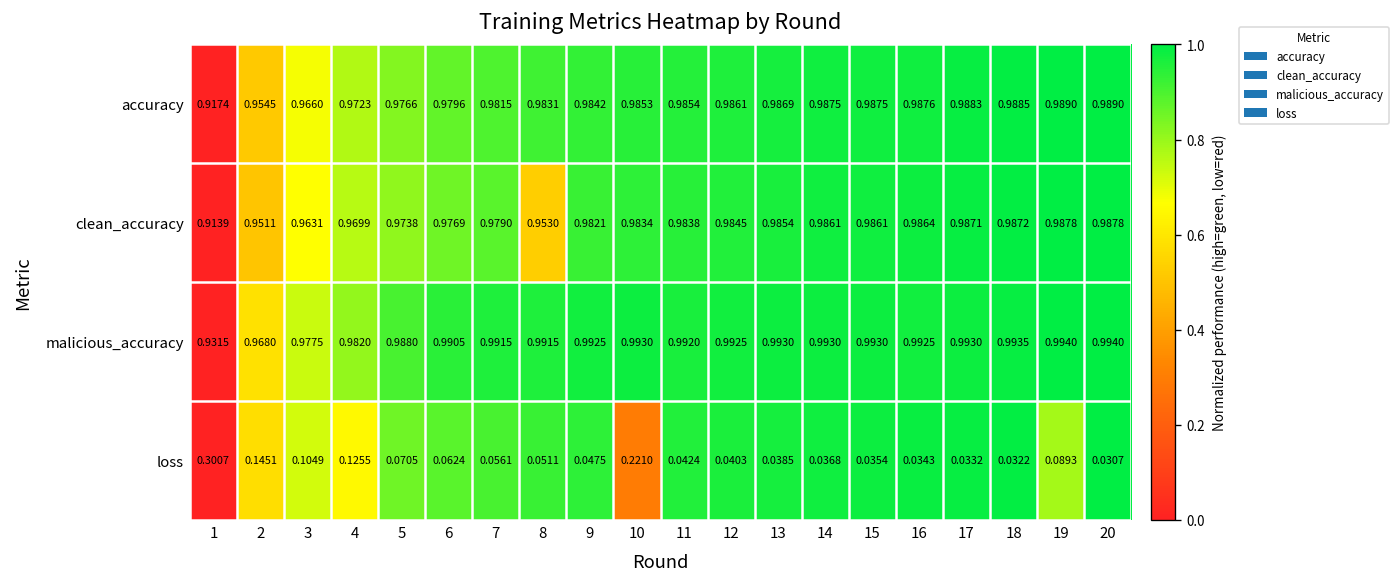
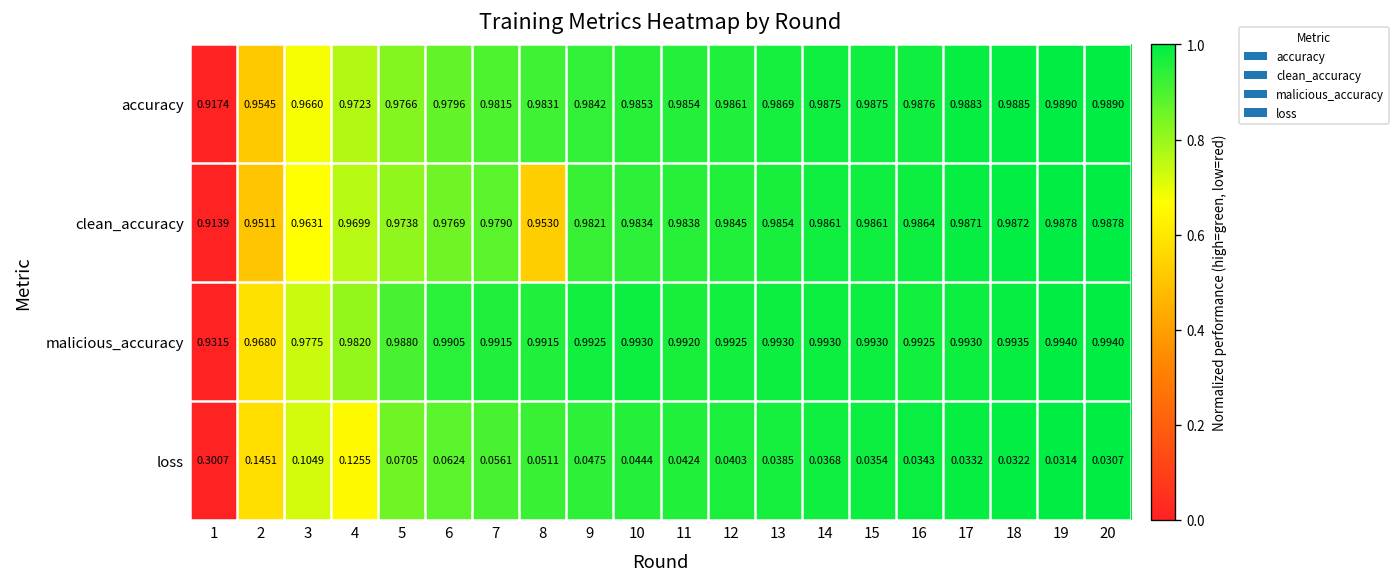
  {
    "accuracy": {
      "1": 0.9174,
      "2": 0.9545,
      "3": 0.9660,
      "4": 0.9723,
      "5": 0.9766,
      "6": 0.9796,
      "7": 0.9815,
      "8": 0.9831,
      "9": 0.9842,
      "10": 0.9853,
      "11": 0.9854,
      "12": 0.9861,
      "13": 0.9869,
      "14": 0.9875,
      "15": 0.9875,
      "16": 0.9876,
      "17": 0.9883,
      "18": 0.9885,
      "19": 0.9890,
      "20": 0.9890
    },
    "clean_accuracy": {
      "1": 0.9139,
      "2": 0.9511,
      "3": 0.9631,
      "4": 0.9699,
      "5": 0.9738,
      "6": 0.9769,
      "7": 0.9790,
      "8": 0.9530,
      "9": 0.9821,
      "10": 0.9834,
      "11": 0.9838,
      "12": 0.9845,
      "13": 0.9854,
      "14": 0.9861,
      "15": 0.9861,
      "16": 0.9864,
      "17": 0.9871,
      "18": 0.9872,
      "19": 0.9878,
      "20": 0.9878
    },
    "malicious_accuracy": {
      "1": 0.9315,
      "2": 0.9680,
      "3": 0.9775,
      "4": 0.9820,
      "5": 0.9880,
      "6": 0.9905,
      "7": 0.9915,
      "8": 0.9915,
      "9": 0.9925,
      "10": 0.9930,
      "11": 0.9920,
      "12": 0.9925,
      "13": 0.9930,
      "14": 0.9930,
      "15": 0.9930,
      "16": 0.9925,
      "17": 0.9930,
      "18": 0.9935,
      "19": 0.9940,
      "20": 0.9940
    },
    "loss": {
      "1": 0.3007,
      "2": 0.1451,
      "3": 0.1049,
      "4": 0.1255,
      "5": 0.0705,
      "6": 0.0624,
      "7": 0.0561,
      "8": 0.0511,
      "9": 0.0475,
-     "10": 0.2210,
+     "10": 0.0444,
      "11": 0.0424,
      "12": 0.0403,
      "13": 0.0385,
      "14": 0.0368,
      "15": 0.0354,
      "16": 0.0343,
      "17": 0.0332,
      "18": 0.0322,
-     "19": 0.0893,
+     "19": 0.0314,
      "20": 0.0307
    }
  }
